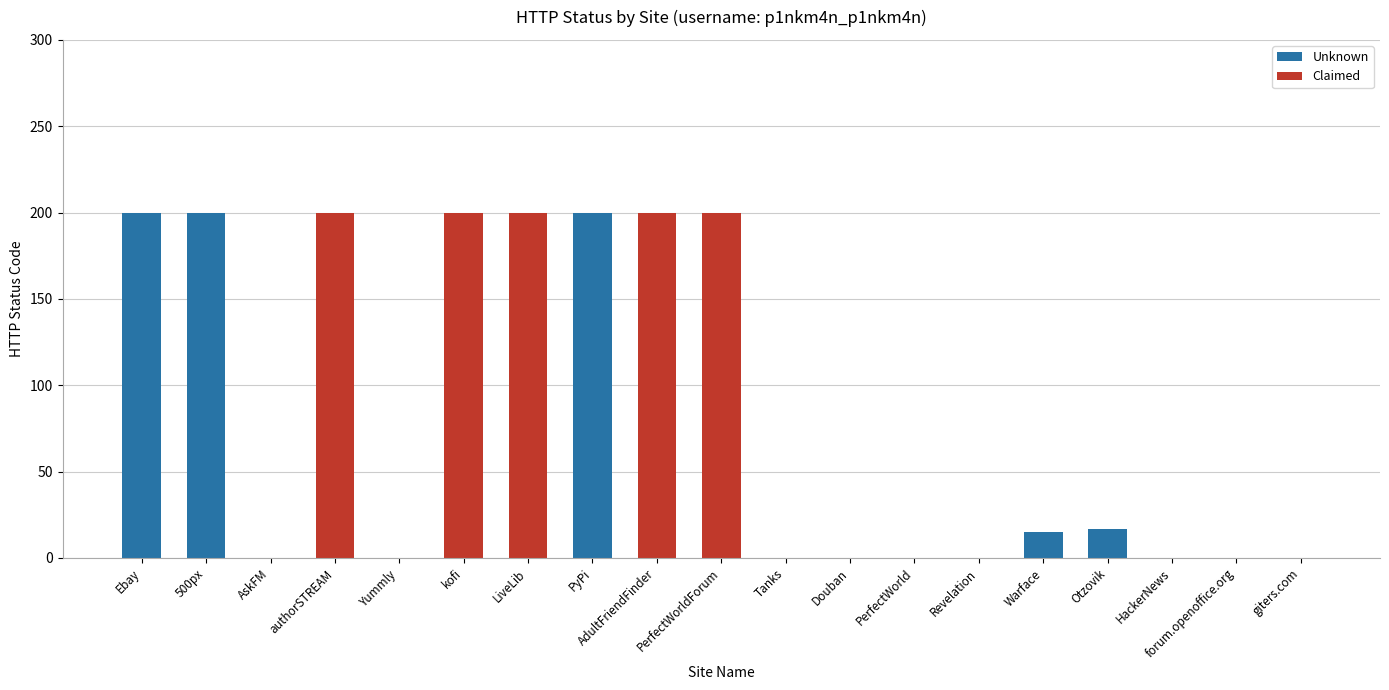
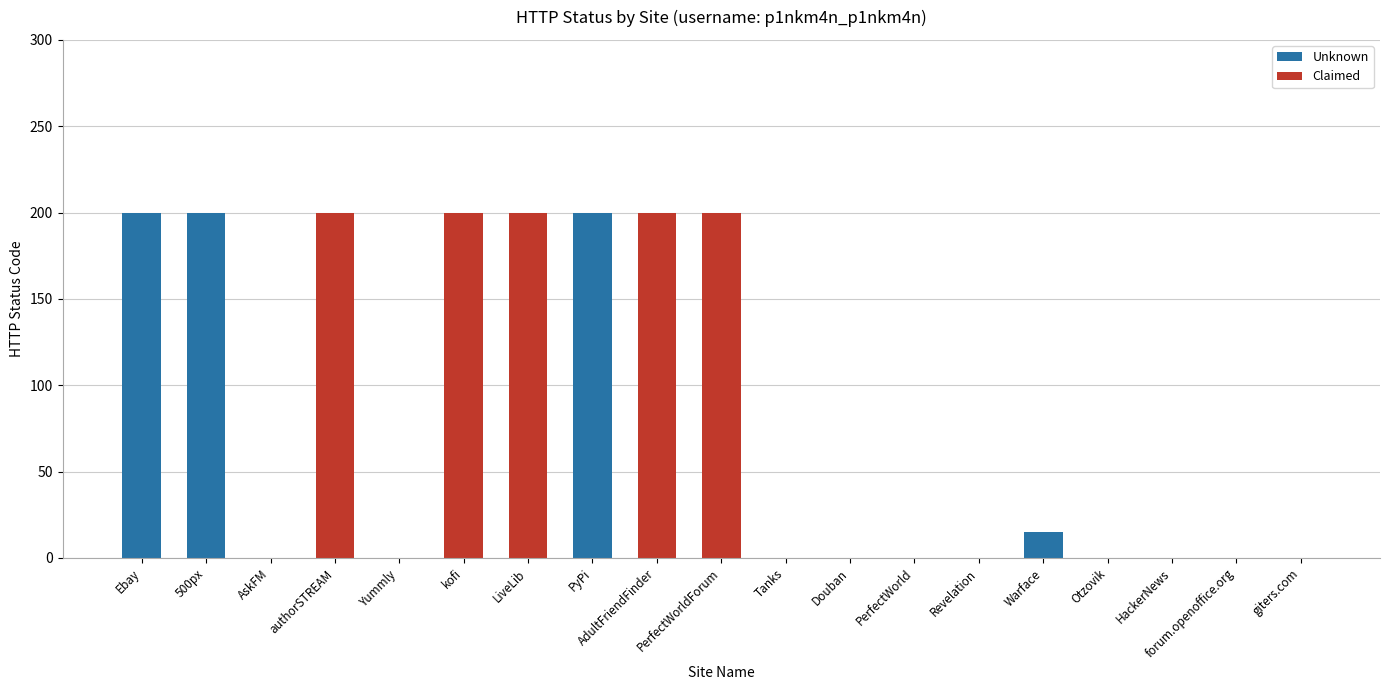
  {
    "Ebay": 200,
    "500px": 200,
    "AskFM": 0,
    "authorSTREAM": 200,
    "Yummly": 0,
    "kofi": 200,
    "LiveLib": 200,
    "PyPi": 200,
    "AdultFriendFinder": 200,
    "PerfectWorldForum": 200,
    "Tanks": 0,
    "Douban": 0,
    "PerfectWorld": 0,
    "Revelation": 0,
    "Warface": 15,
-   "Otzovik": 17,
+   "Otzovik": 0,
    "HackerNews": 0,
    "forum.openoffice.org": 0,
    "giters.com": 0
  }
